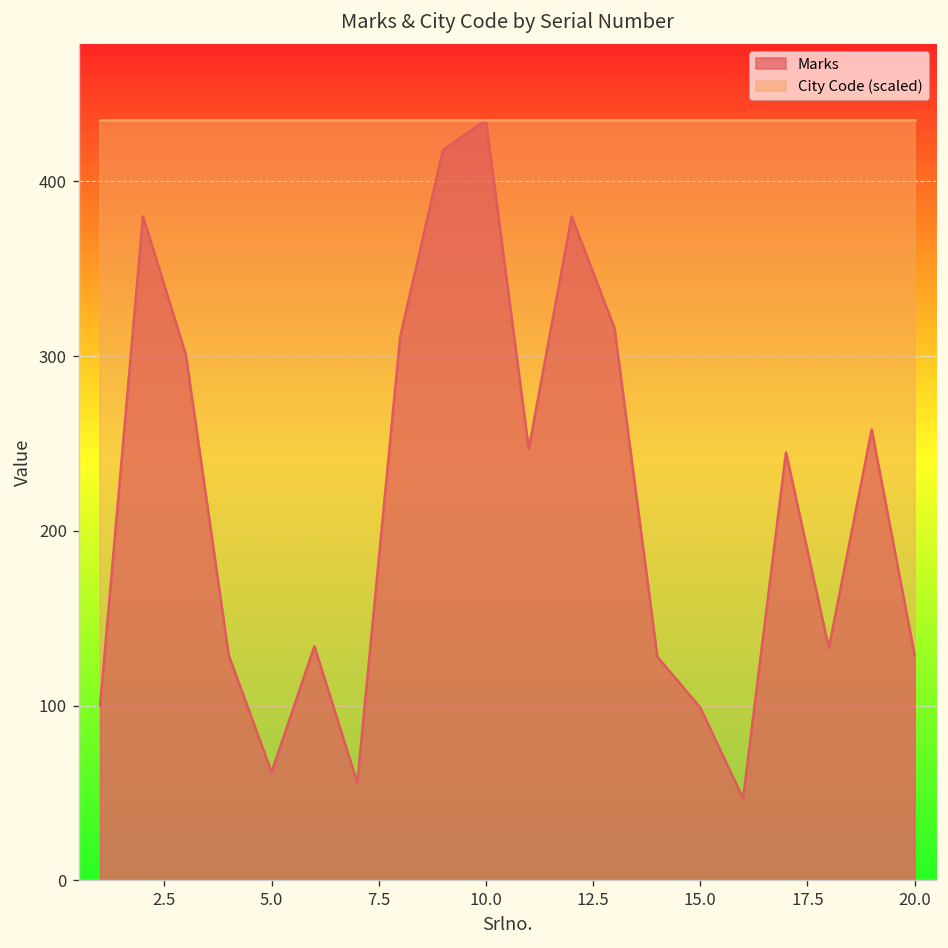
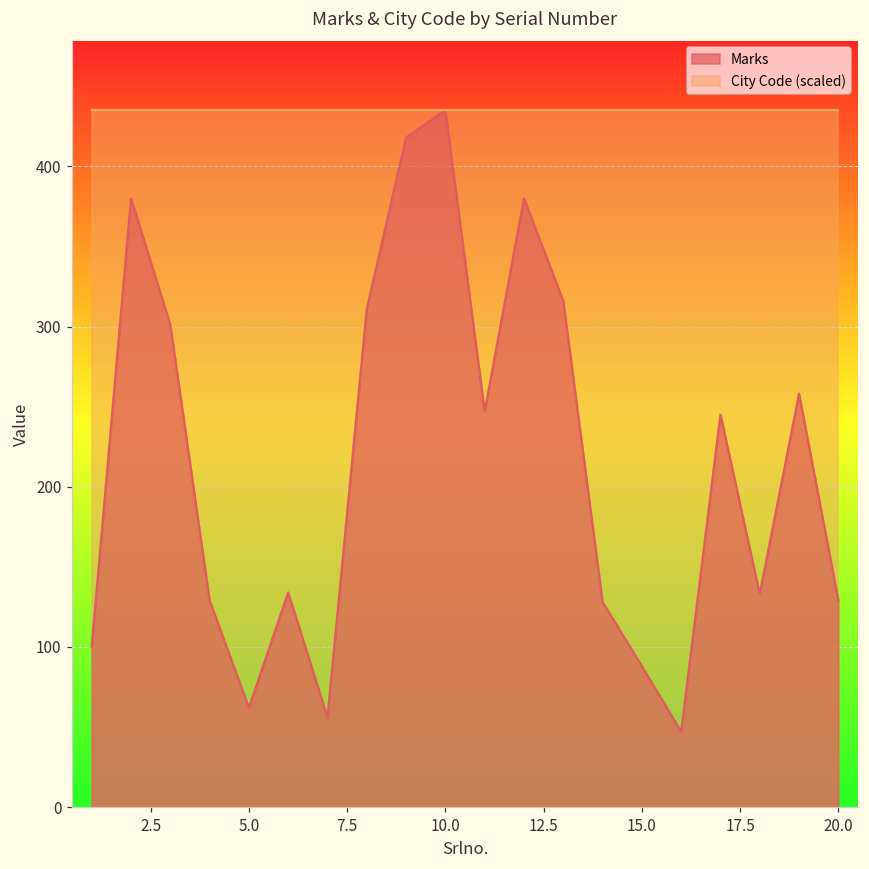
  {
    "Marks": {
      "5.0": 62,
-     "15.0": 99,
+     "15.0": 88,
      "20.0": 129
    },
    "City Code (scaled)": {
      "5.0": 435,
      "15.0": 435,
      "20.0": 435
    }
  }
